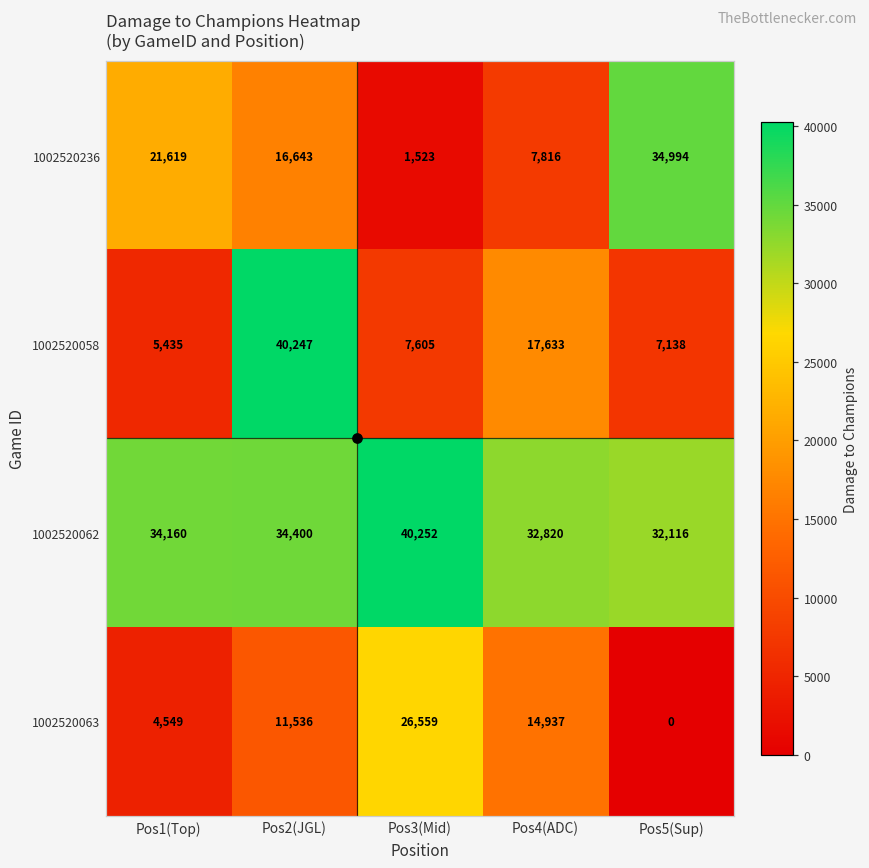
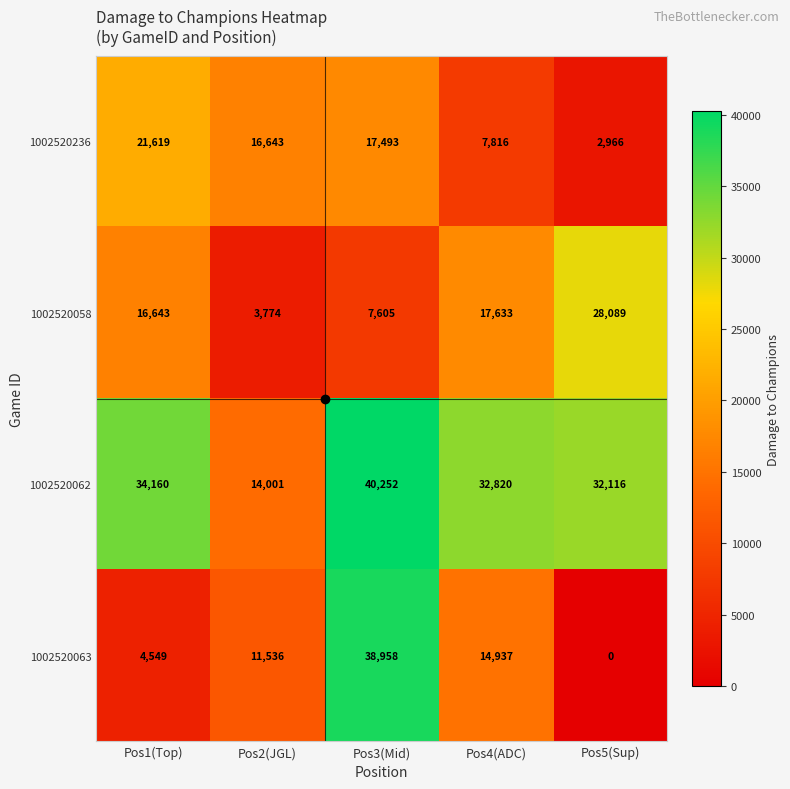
  {
    "1002520236": {
      "Pos1(Top)": "21,619",
      "Pos2(JGL)": "16,643",
-     "Pos3(Mid)": "1,523",
+     "Pos3(Mid)": "17,493",
      "Pos4(ADC)": "7,816",
-     "Pos5(Sup)": "34,994"
+     "Pos5(Sup)": "2,966"
    },
    "1002520058": {
-     "Pos1(Top)": "5,435",
-     "Pos2(JGL)": "40,247",
+     "Pos1(Top)": "16,643",
+     "Pos2(JGL)": "3,774",
      "Pos3(Mid)": "7,605",
      "Pos4(ADC)": "17,633",
-     "Pos5(Sup)": "7,138"
+     "Pos5(Sup)": "28,089"
    },
    "1002520062": {
      "Pos1(Top)": "34,160",
-     "Pos2(JGL)": "34,400",
+     "Pos2(JGL)": "14,001",
      "Pos3(Mid)": "40,252",
      "Pos4(ADC)": "32,820",
      "Pos5(Sup)": "32,116"
    },
    "1002520063": {
      "Pos1(Top)": "4,549",
      "Pos2(JGL)": "11,536",
-     "Pos3(Mid)": "26,559",
+     "Pos3(Mid)": "38,958",
      "Pos4(ADC)": "14,937",
      "Pos5(Sup)": "0"
    }
  }
